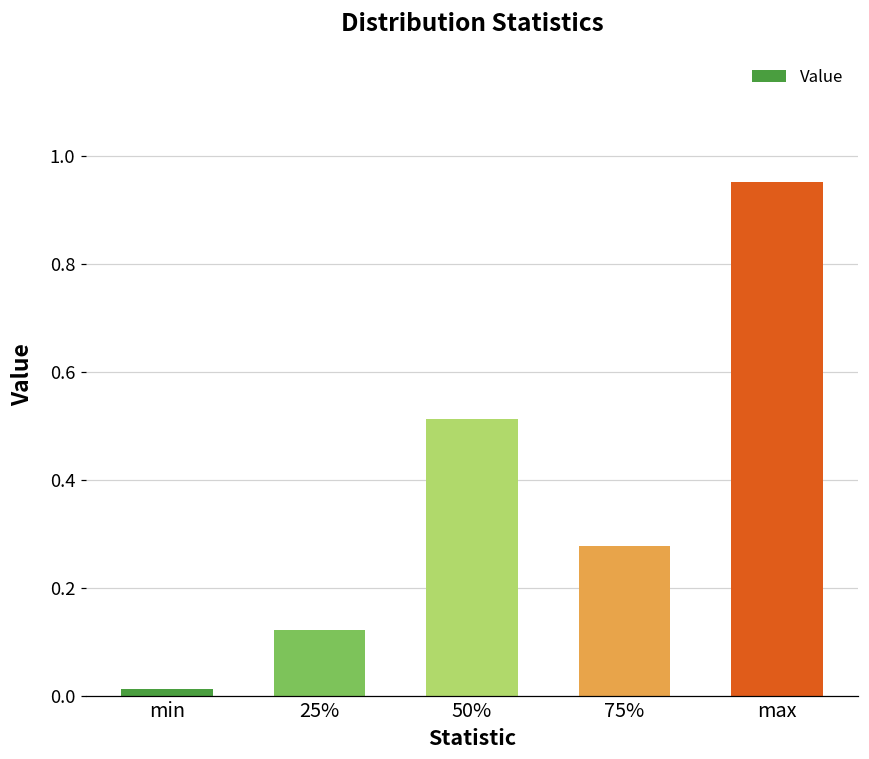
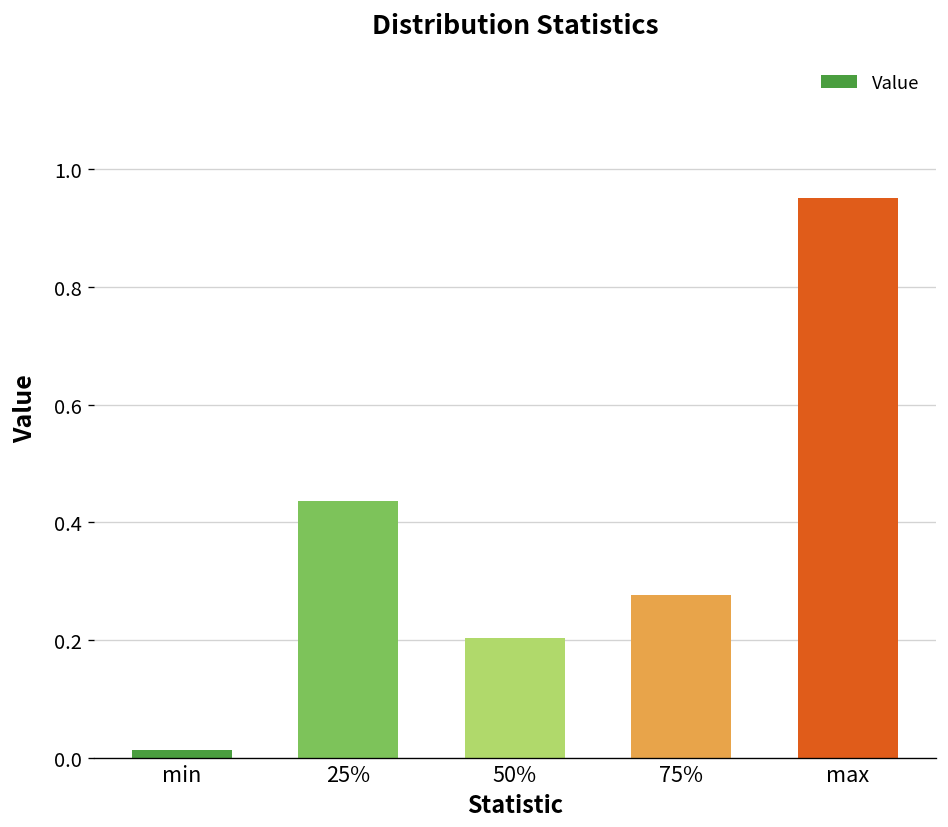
  {
    "min": 0.01,
-   "25%": 0.12,
-   "50%": 0.51,
+   "25%": 0.44,
+   "50%": 0.20,
    "75%": 0.28,
    "max": 0.95
  }
